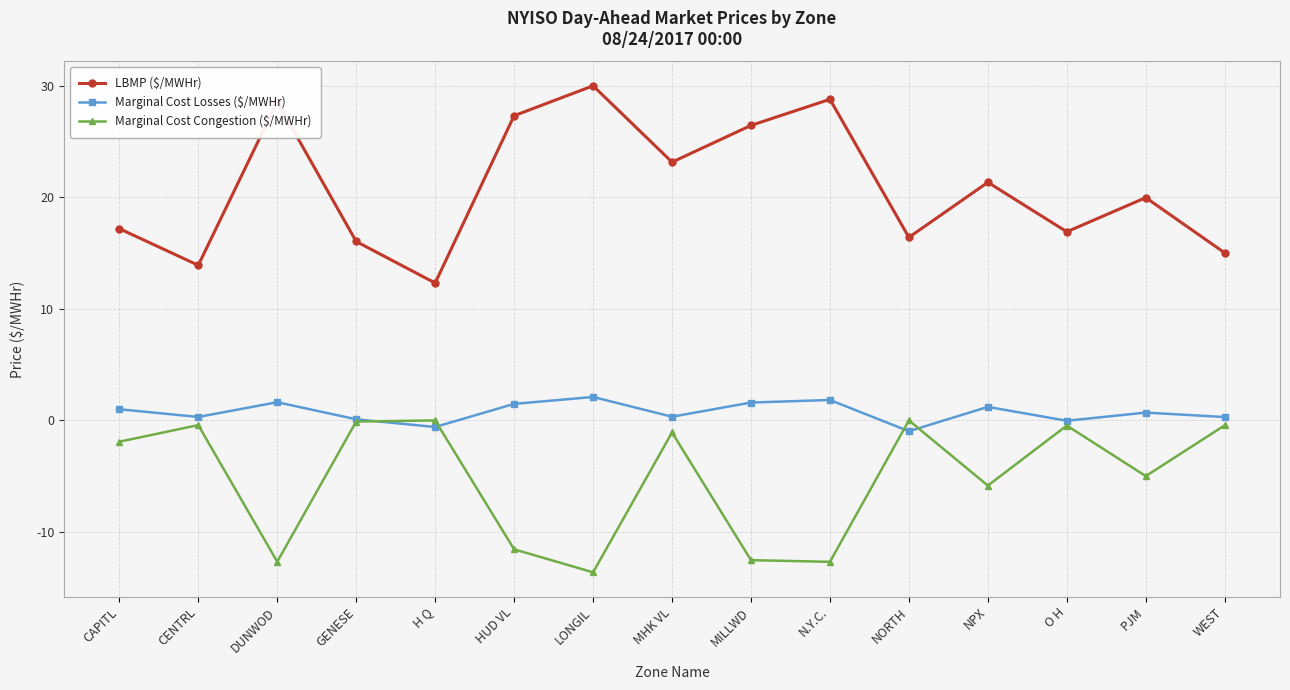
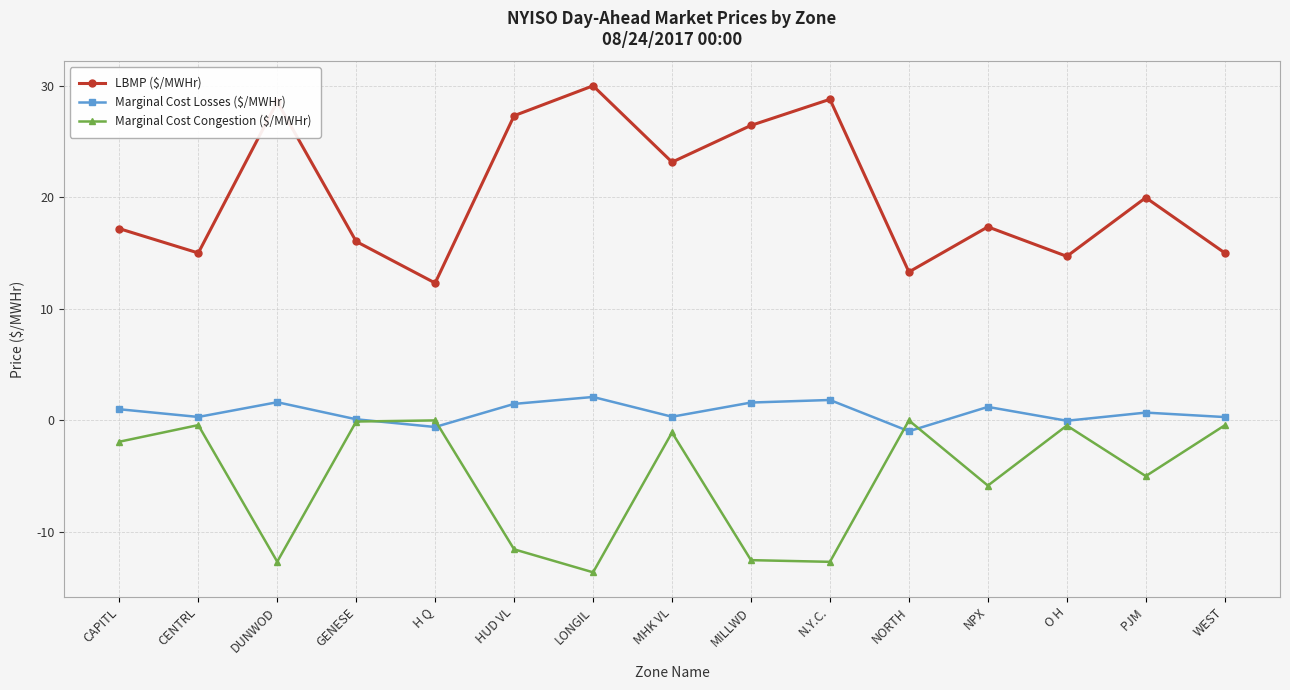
  {
    "LBMP ($/MWHr)": {
      "CAPITL": 17.2,
-     "CENTRL": 13.9,
+     "CENTRL": 15.0,
      "GENESE": 16.0,
      "H Q": 12.3,
      "HUD VL": 27.3,
      "LONGIL": 30.0,
      "MHK VL": 23.1,
      "MILLWD": 26.4,
      "N.Y.C.": 28.8,
-     "NORTH": 16.4,
-     "NPX": 21.3,
-     "O H": 16.9,
+     "NORTH": 13.3,
+     "NPX": 17.3,
+     "O H": 14.7,
      "PJM": 20.0,
      "WEST": 15.0
    },
    "Marginal Cost Losses ($/MWHr)": {
      "CAPITL": 1.0,
      "CENTRL": 0.3,
      "DUNWOD": 1.6,
      "H Q": -0.6,
      "HUD VL": 1.5,
      "LONGIL": 2.1,
      "MHK VL": 0.3,
      "MILLWD": 1.6,
      "N.Y.C.": 1.8,
      "NORTH": -1.0,
      "NPX": 1.2,
      "O H": 0.0,
      "PJM": 0.7,
      "WEST": 0.3
    },
    "Marginal Cost Congestion ($/MWHr)": {
      "CAPITL": -1.9,
      "CENTRL": -0.4,
      "DUNWOD": -12.7,
      "H Q": 0.0,
      "HUD VL": -11.6,
      "LONGIL": -13.6,
      "MHK VL": -1.1,
      "MILLWD": -12.5,
      "N.Y.C.": -12.7,
      "NORTH": 0.0,
      "NPX": -5.8,
      "O H": -0.5,
      "PJM": -5.0,
      "WEST": -0.4
    }
  }
